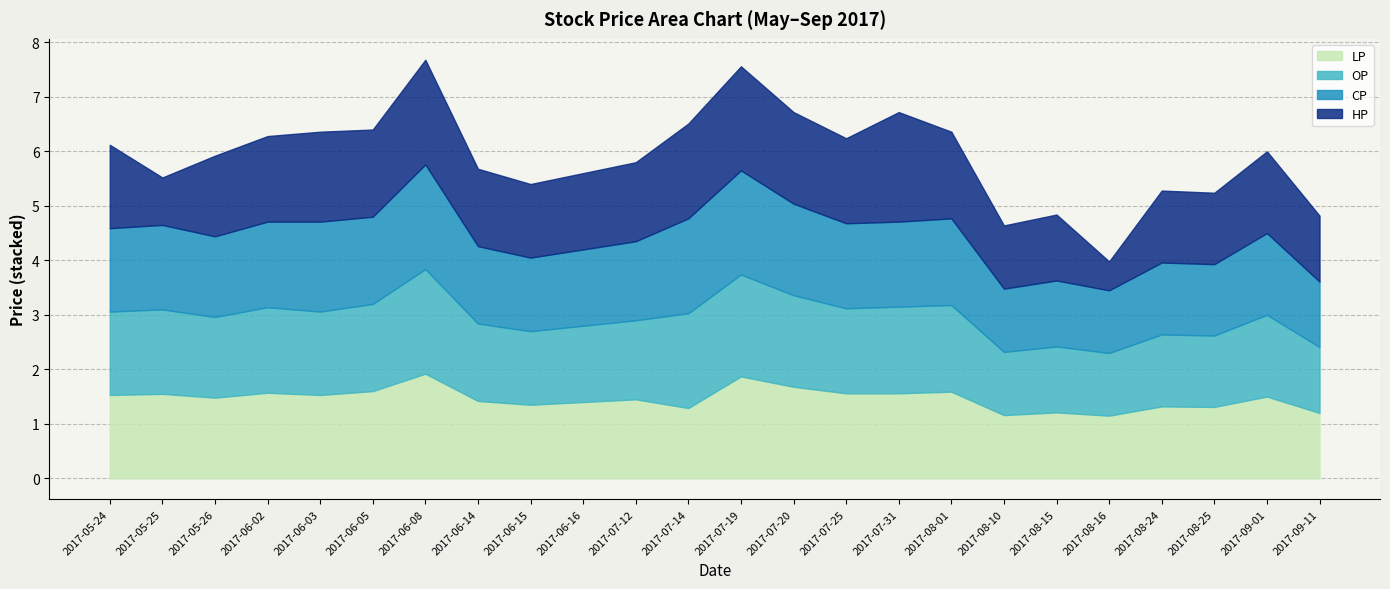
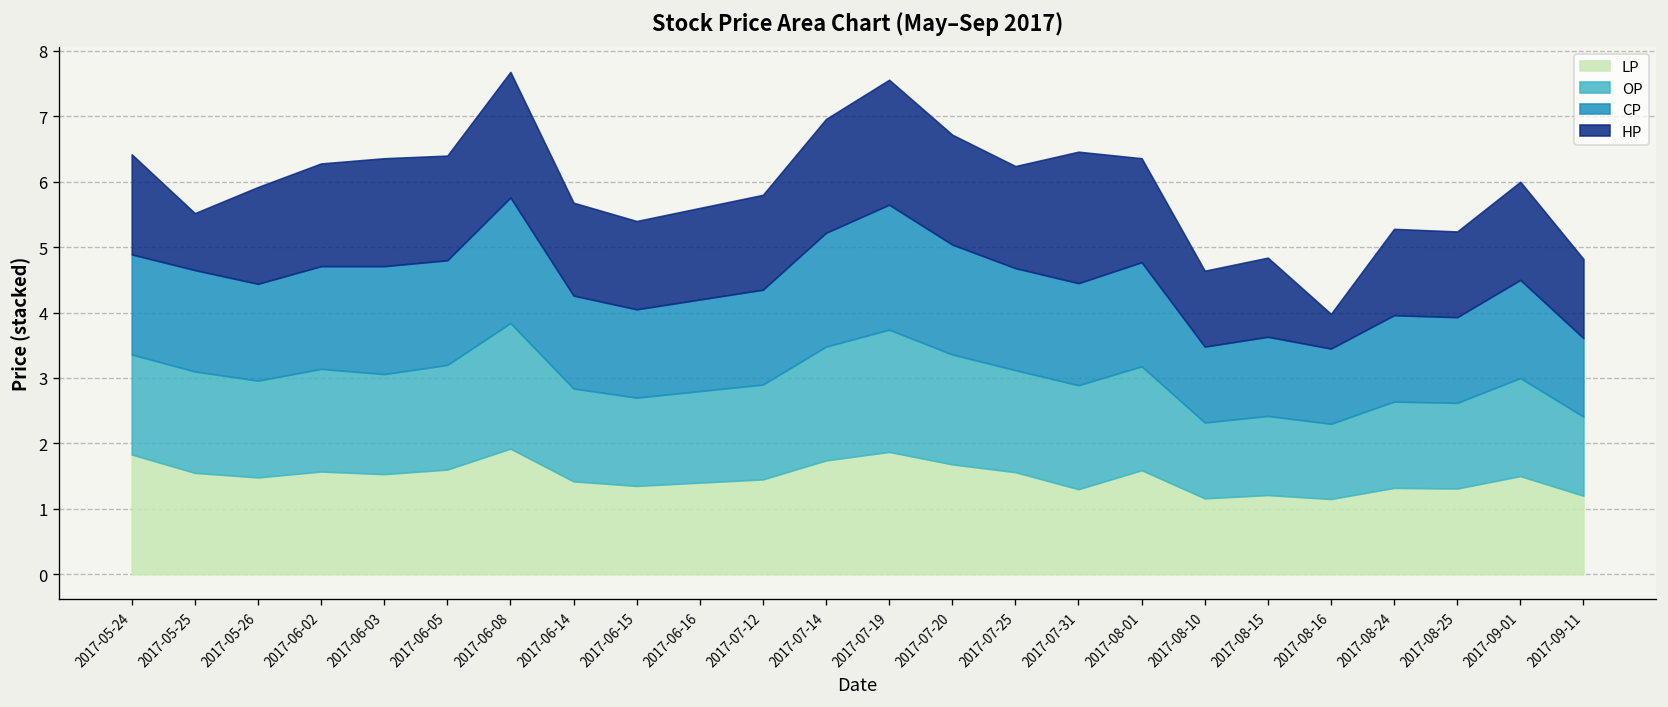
  {
    "LP": {
-     "2017-05-24": 1.5,
+     "2017-05-24": 1.8,
      "2017-05-25": 1.6,
      "2017-05-26": 1.5,
      "2017-06-02": 1.6,
      "2017-06-03": 1.5,
      "2017-06-05": 1.6,
      "2017-06-08": 1.9,
      "2017-06-14": 1.4,
      "2017-06-15": 1.4,
      "2017-06-16": 1.4,
      "2017-07-12": 1.5,
-     "2017-07-14": 1.3,
+     "2017-07-14": 1.7,
      "2017-07-19": 1.9,
      "2017-07-20": 1.7,
      "2017-07-25": 1.6,
-     "2017-07-31": 1.6,
+     "2017-07-31": 1.3,
      "2017-08-01": 1.6,
      "2017-08-10": 1.2,
      "2017-08-15": 1.2,
      "2017-08-16": 1.2,
      "2017-08-24": 1.3,
      "2017-08-25": 1.3,
      "2017-09-01": 1.5,
      "2017-09-11": 1.2
    },
    "HP": {
      "2017-05-24": 1.5,
      "2017-05-25": 0.9,
      "2017-05-26": 1.5,
      "2017-06-02": 1.6,
      "2017-06-03": 1.6,
      "2017-06-05": 1.6,
      "2017-06-08": 1.9,
      "2017-06-14": 1.4,
      "2017-06-15": 1.3,
      "2017-06-16": 1.4,
      "2017-07-12": 1.5,
      "2017-07-14": 1.7,
      "2017-07-19": 1.9,
      "2017-07-20": 1.7,
      "2017-07-25": 1.6,
      "2017-07-31": 2.0,
      "2017-08-01": 1.6,
      "2017-08-10": 1.2,
      "2017-08-15": 1.2,
      "2017-08-16": 0.5,
      "2017-08-24": 1.3,
      "2017-08-25": 1.3,
      "2017-09-01": 1.5,
      "2017-09-11": 1.2
    }
  }
